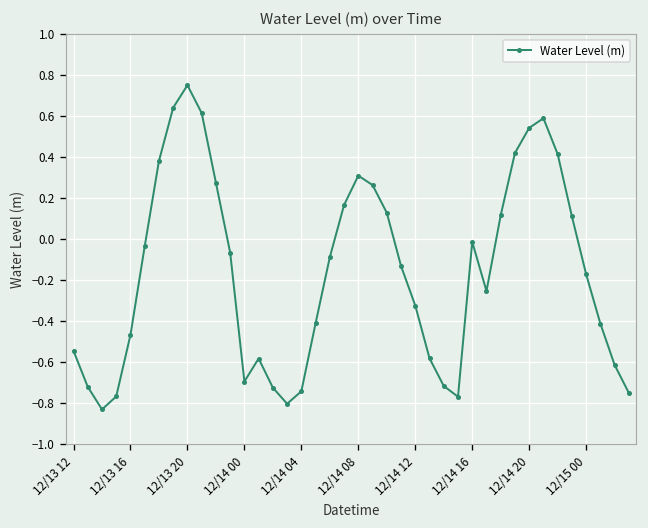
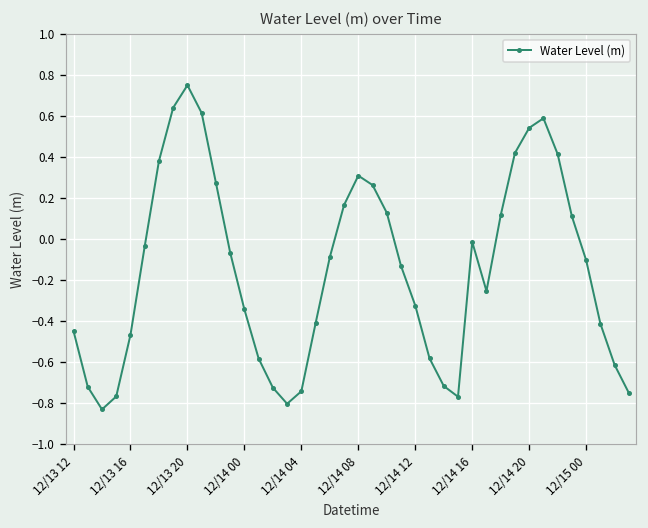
  {
-   "12/13 12": -0.55,
+   "12/13 12": -0.45,
    "12/13 16": -0.47,
    "12/13 20": 0.75,
-   "12/14 00": -0.70,
+   "12/14 00": -0.34,
    "12/14 04": -0.74,
    "12/14 08": 0.31,
    "12/14 12": -0.33,
    "12/14 16": -0.01,
    "12/14 20": 0.54,
-   "12/15 00": -0.17
+   "12/15 00": -0.10
  }
